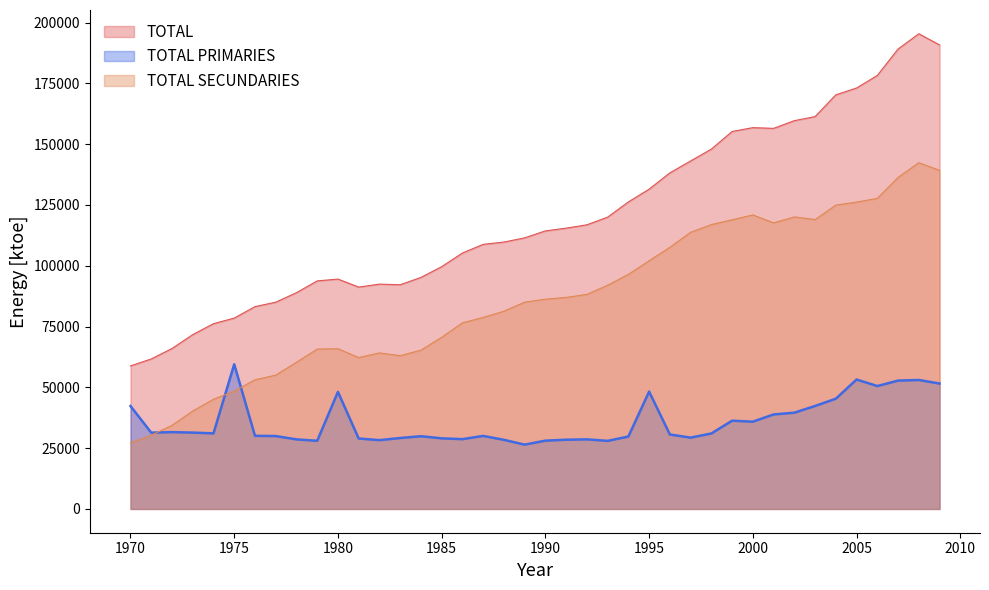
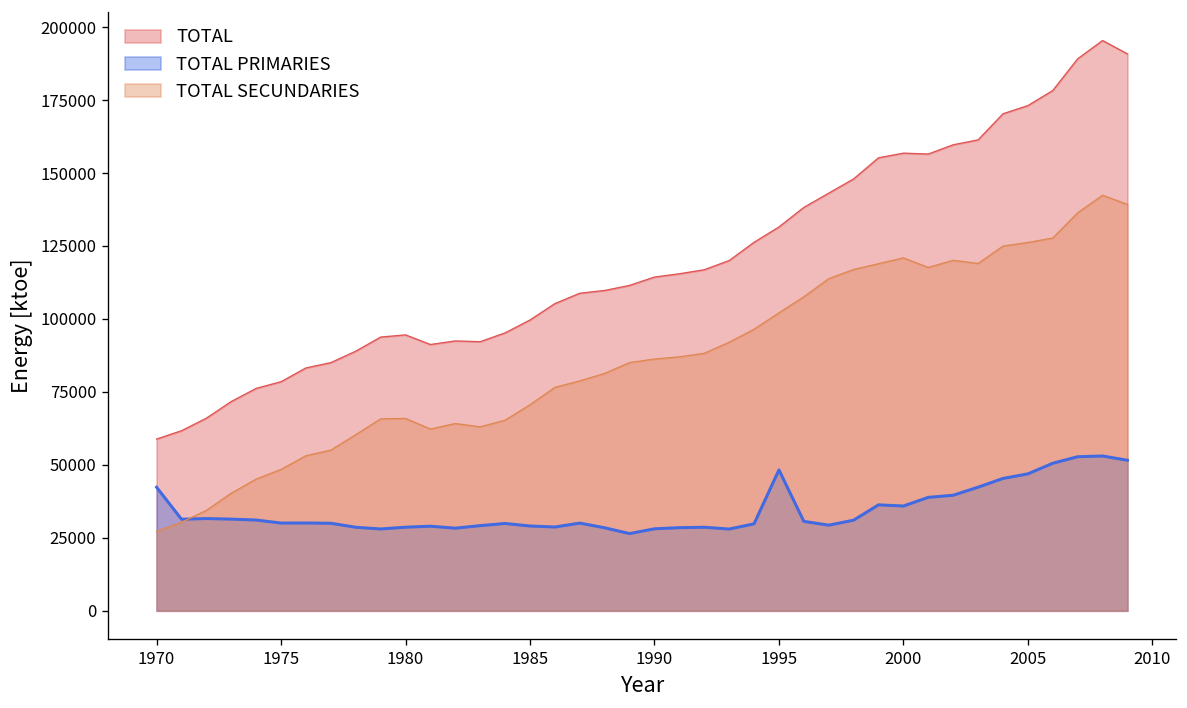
  {
    "TOTAL PRIMARIES": {
      "1970": 42000,
-     "1975": 60000,
-     "1980": 48000,
+     "1975": 30000,
+     "1980": 29000,
      "1985": 29000,
      "1990": 28000,
      "1995": 48000,
      "2000": 36000,
-     "2005": 53000
+     "2005": 47000
    }
  }
